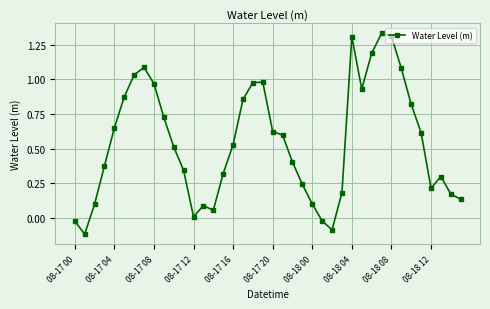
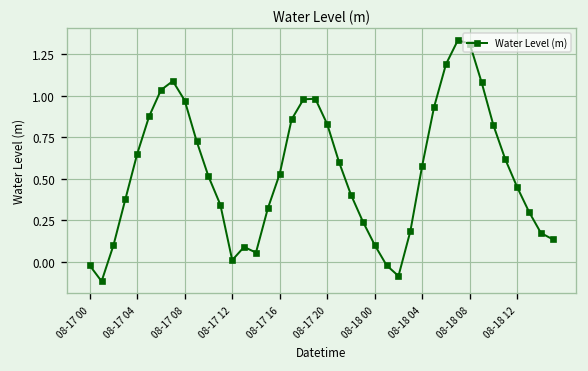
  {
    "08-17 00": -0.02,
    "08-17 04": 0.65,
    "08-17 08": 0.97,
    "08-17 12": 0.01,
    "08-17 16": 0.53,
-   "08-17 20": 0.62,
+   "08-17 20": 0.83,
    "08-18 00": 0.10,
-   "08-18 04": 1.31,
-   "08-18 12": 0.22
+   "08-18 04": 0.58,
+   "08-18 12": 0.45
  }
